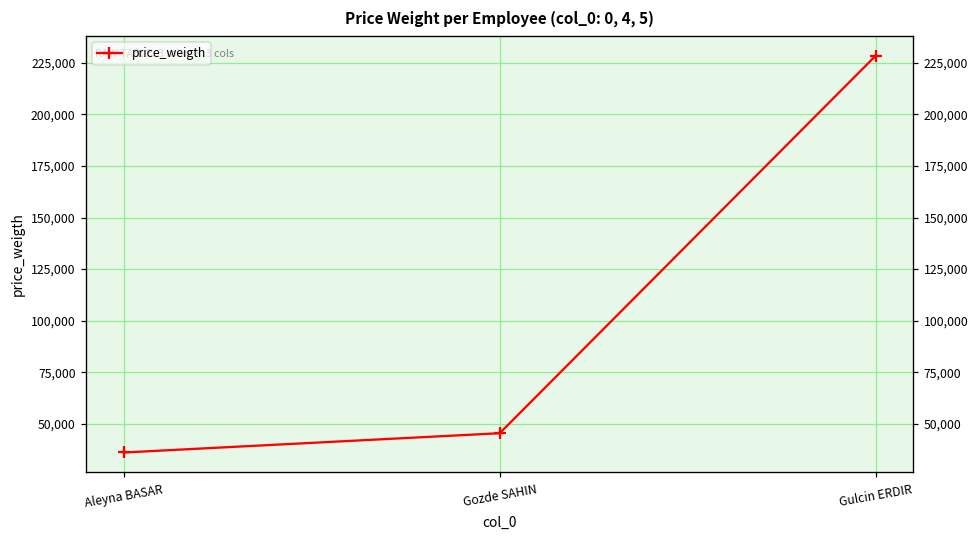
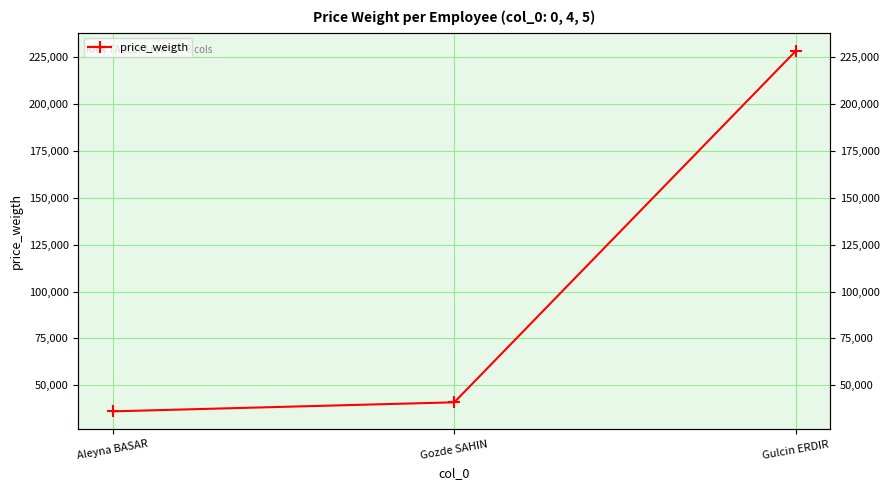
  {
    "Aleyna BASAR": "36,000",
-   "Gozde SAHIN": "45,000",
+   "Gozde SAHIN": "41,000",
    "Gulcin ERDIR": "228,000"
  }
